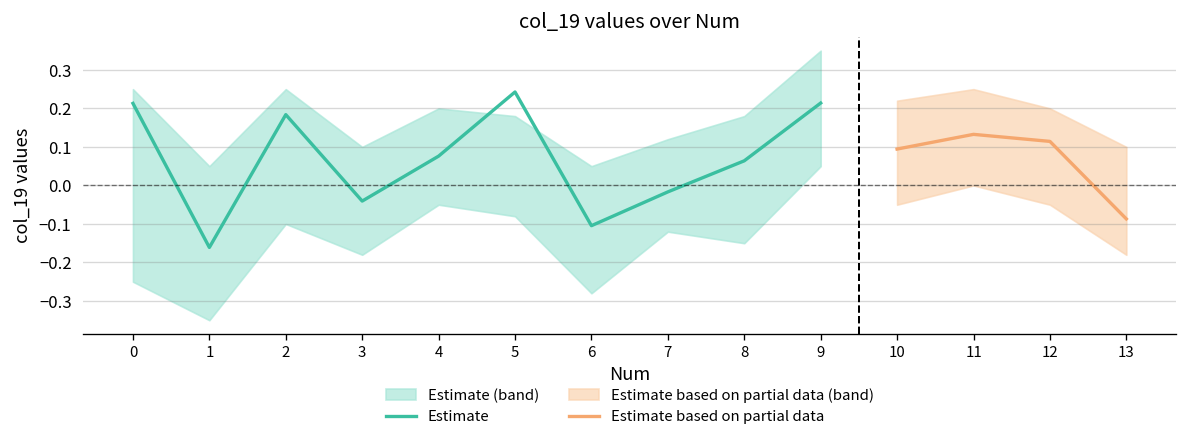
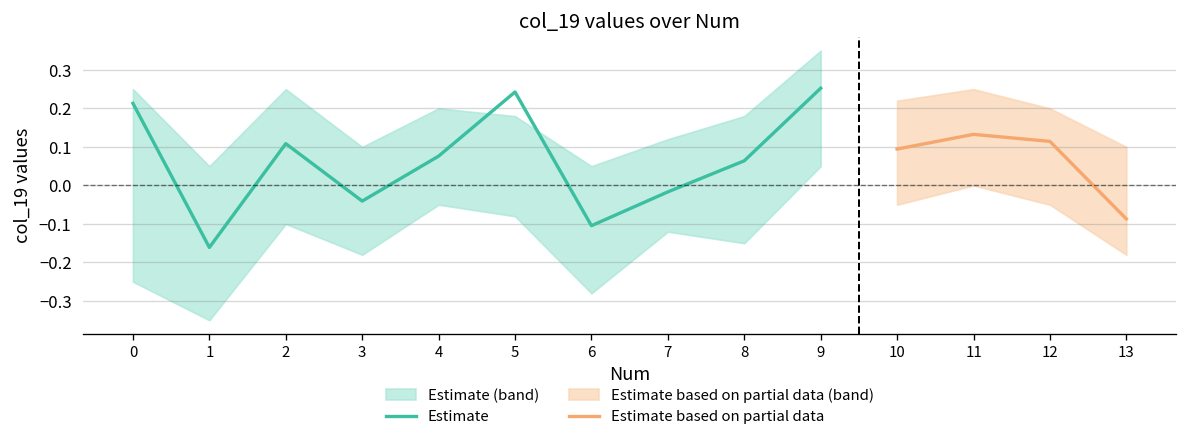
  {
    "Estimate": {
      "0": 0.21,
      "1": -0.16,
-     "2": 0.18,
+     "2": 0.11,
      "3": -0.04,
      "4": 0.08,
      "5": 0.24,
      "6": -0.10,
      "7": -0.02,
      "8": 0.06,
-     "9": 0.21
+     "9": 0.25
    },
    "Estimate based on partial data": {
      "10": 0.09,
      "11": 0.13,
      "12": 0.11,
      "13": -0.09
    }
  }
